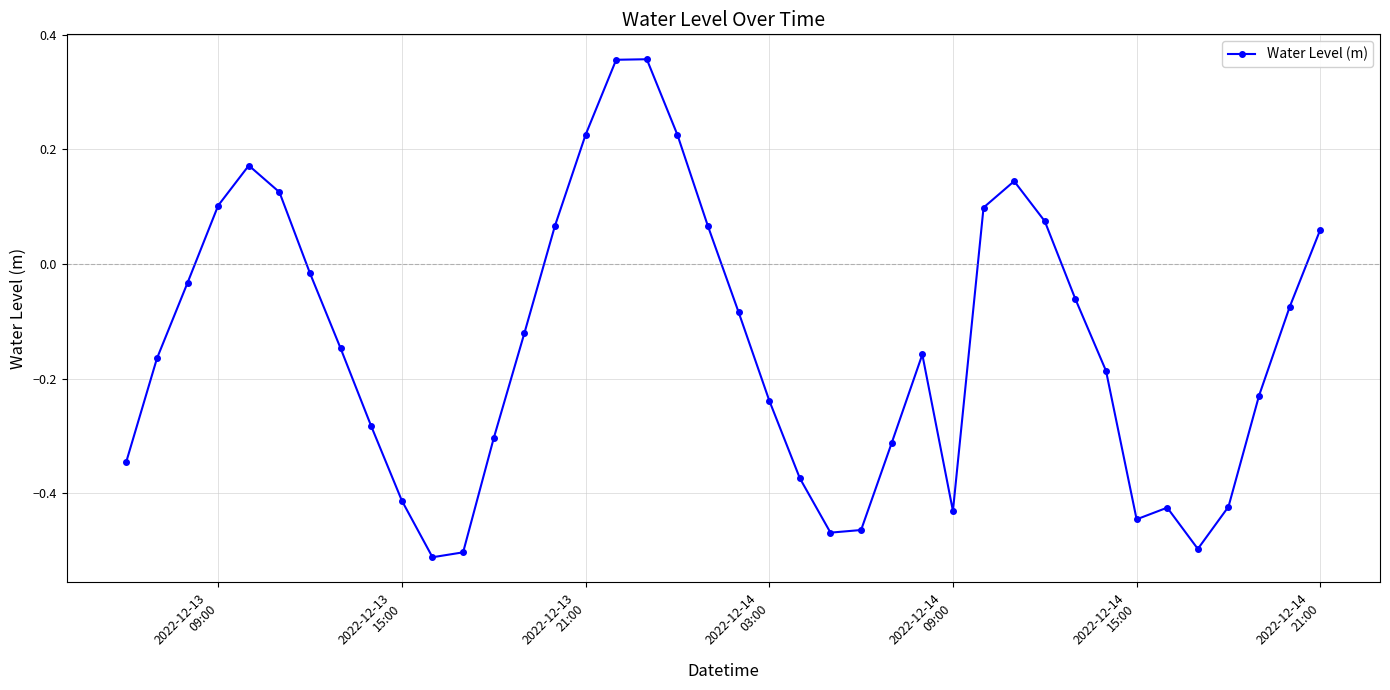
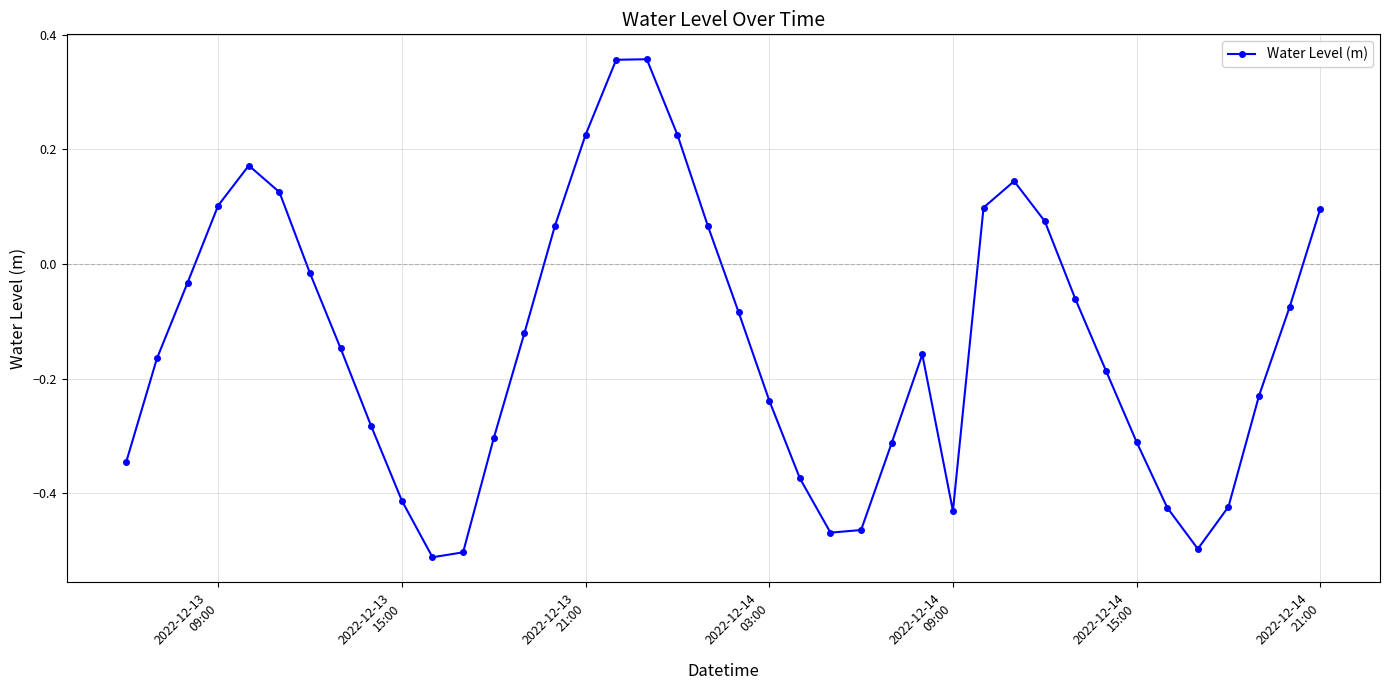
  {
    "2022-12-13 09:00": 0.10,
    "2022-12-13 15:00": -0.41,
    "2022-12-13 21:00": 0.23,
    "2022-12-14 03:00": -0.24,
    "2022-12-14 09:00": -0.43,
-   "2022-12-14 15:00": -0.45,
-   "2022-12-14 21:00": 0.06
+   "2022-12-14 15:00": -0.31,
+   "2022-12-14 21:00": 0.10
  }
